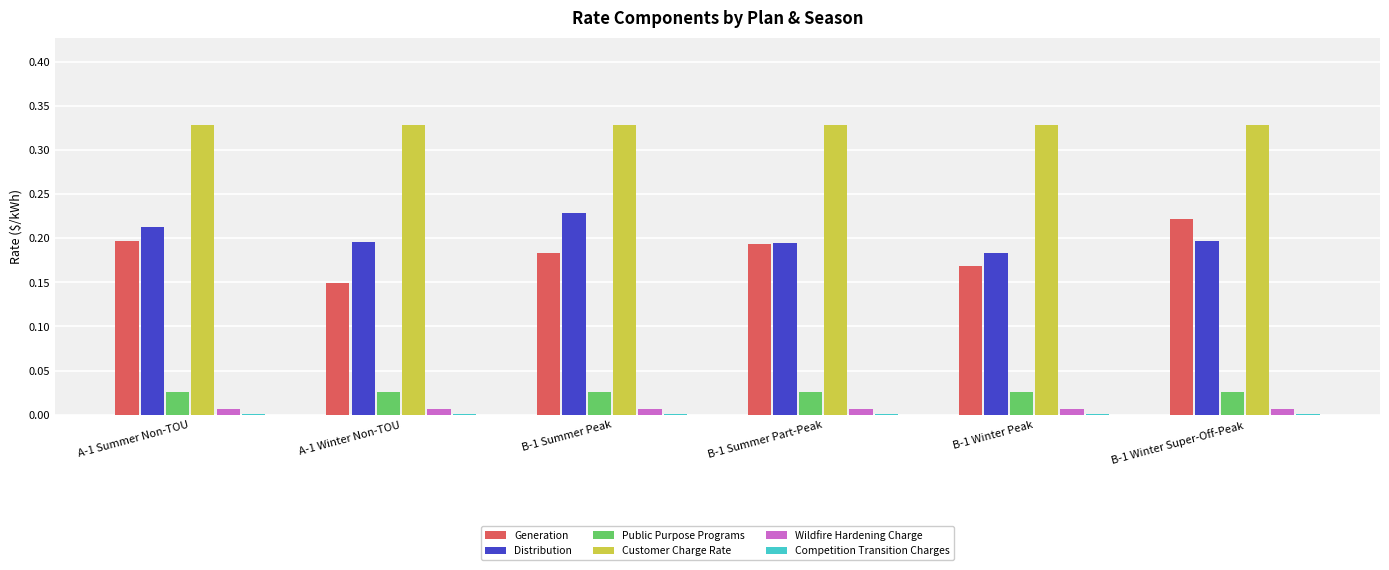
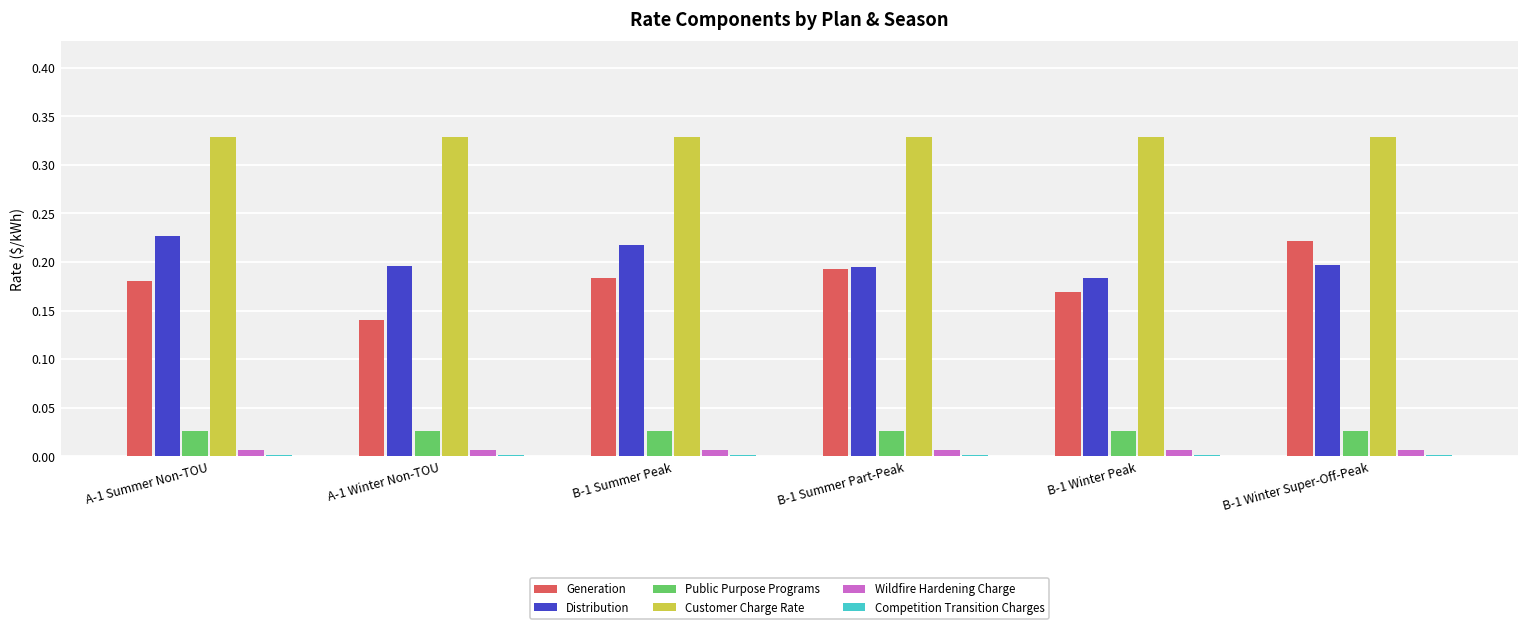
  {
    "Generation": {
-     "A-1 Summer Non-TOU": 0.20,
-     "A-1 Winter Non-TOU": 0.15,
+     "A-1 Summer Non-TOU": 0.18,
+     "A-1 Winter Non-TOU": 0.14,
      "B-1 Summer Peak": 0.18,
      "B-1 Summer Part-Peak": 0.19,
      "B-1 Winter Peak": 0.17,
      "B-1 Winter Super-Off-Peak": 0.22
    },
    "Distribution": {
-     "A-1 Summer Non-TOU": 0.21,
+     "A-1 Summer Non-TOU": 0.23,
      "A-1 Winter Non-TOU": 0.20,
-     "B-1 Summer Peak": 0.23,
+     "B-1 Summer Peak": 0.22,
      "B-1 Summer Part-Peak": 0.19,
      "B-1 Winter Peak": 0.18,
      "B-1 Winter Super-Off-Peak": 0.20
    },
    "Public Purpose Programs": {
      "A-1 Summer Non-TOU": 0.03,
      "A-1 Winter Non-TOU": 0.03,
      "B-1 Summer Peak": 0.03,
      "B-1 Summer Part-Peak": 0.03,
      "B-1 Winter Peak": 0.03,
      "B-1 Winter Super-Off-Peak": 0.03
    },
    "Customer Charge Rate": {
      "A-1 Summer Non-TOU": 0.33,
      "A-1 Winter Non-TOU": 0.33,
      "B-1 Summer Peak": 0.33,
      "B-1 Summer Part-Peak": 0.33,
      "B-1 Winter Peak": 0.33,
      "B-1 Winter Super-Off-Peak": 0.33
    },
    "Wildfire Hardening Charge": {
      "A-1 Summer Non-TOU": 0.01,
      "A-1 Winter Non-TOU": 0.01,
      "B-1 Summer Peak": 0.01,
      "B-1 Summer Part-Peak": 0.01,
      "B-1 Winter Peak": 0.01,
      "B-1 Winter Super-Off-Peak": 0.01
    }
  }
